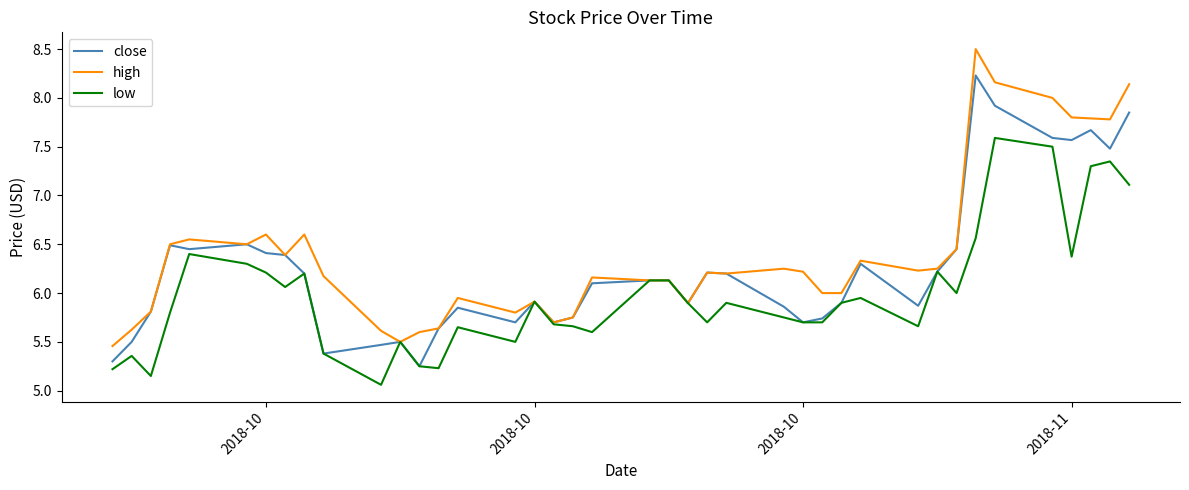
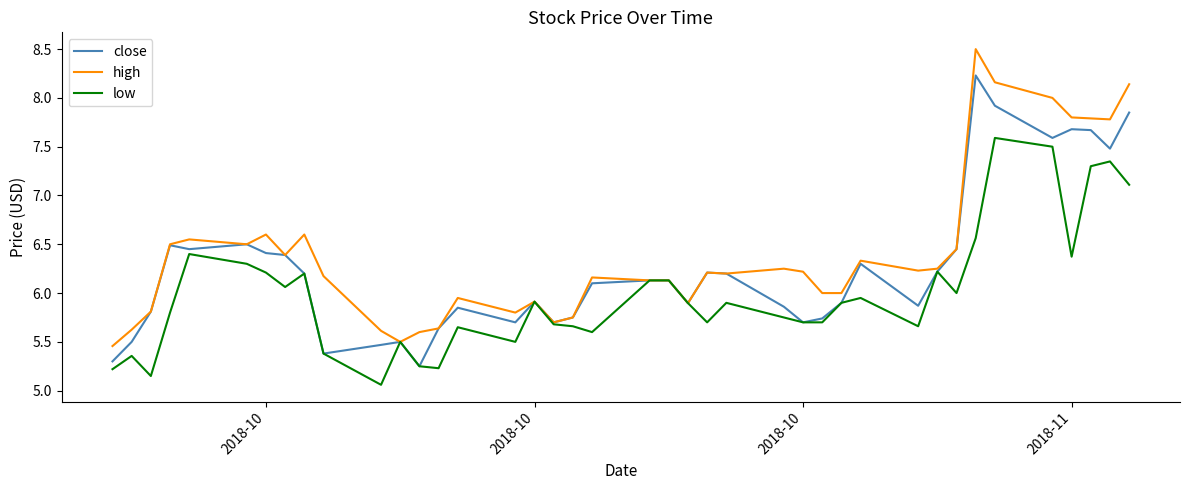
  {
    "close": {
-     "2018-11": 7.6
+     "2018-11": 7.7
    },
    "high": {
      "2018-11": 7.8
    },
    "low": {
      "2018-11": 6.4
    }
  }
